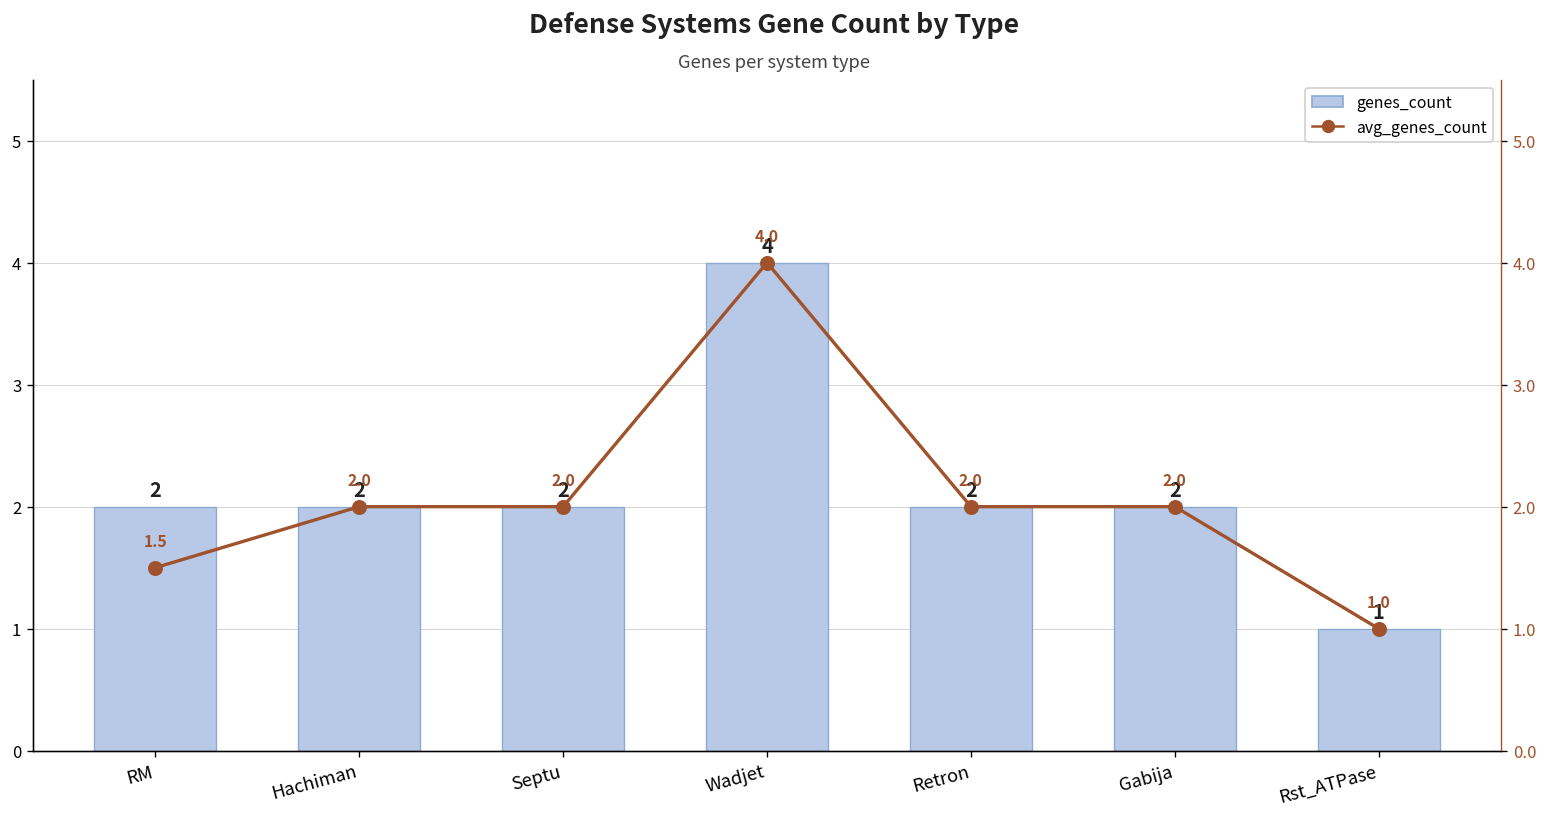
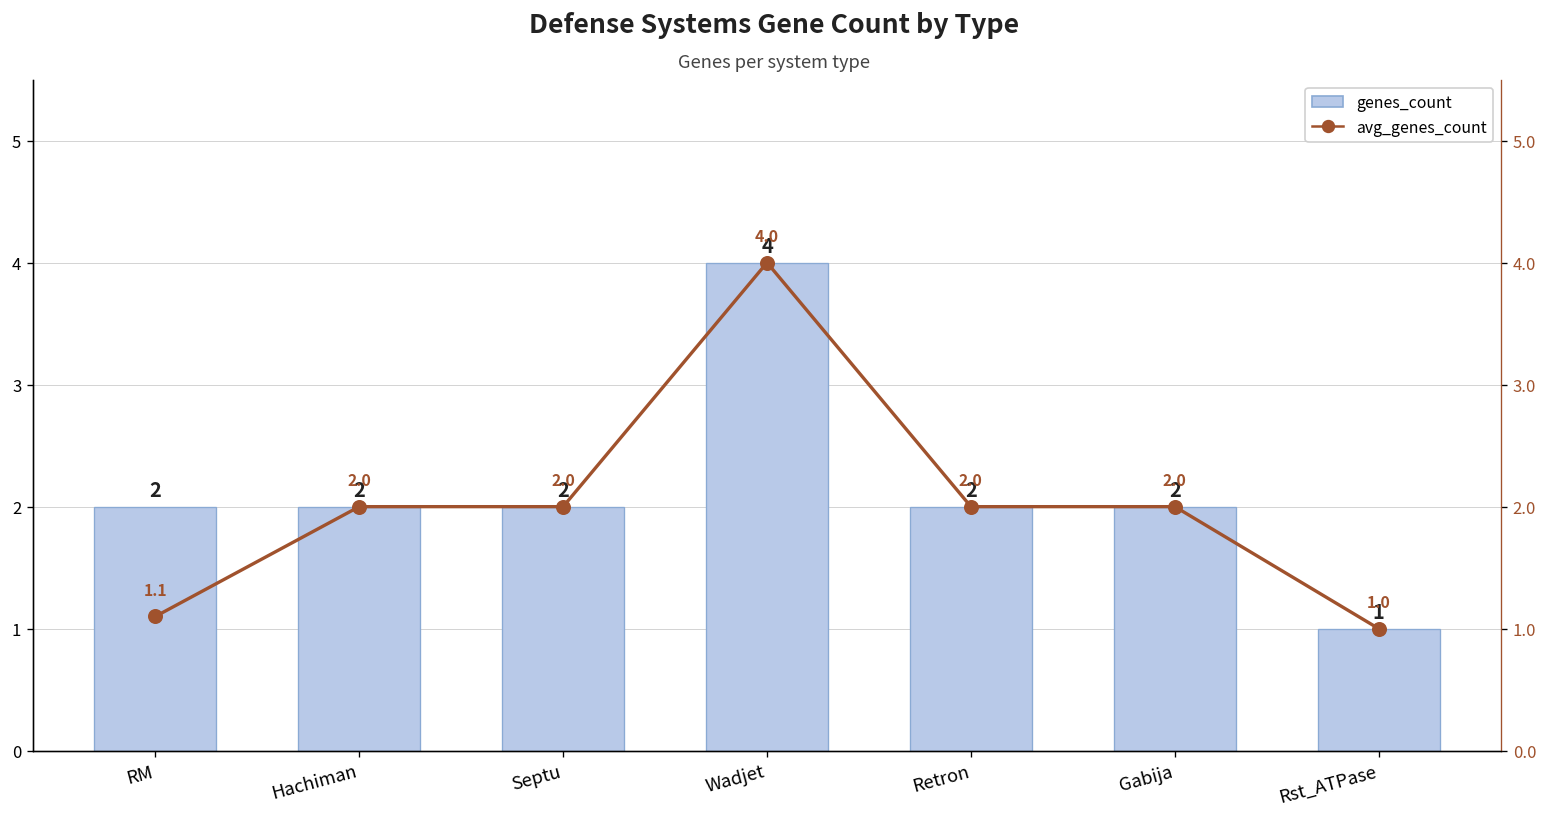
  {
    "genes_count": {
      "RM": 2
    },
    "avg_genes_count": {
-     "RM": 1.5
+     "RM": 1.1
    }
  }
